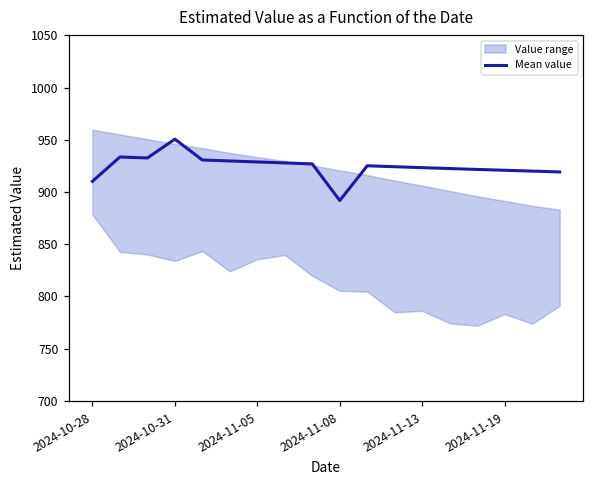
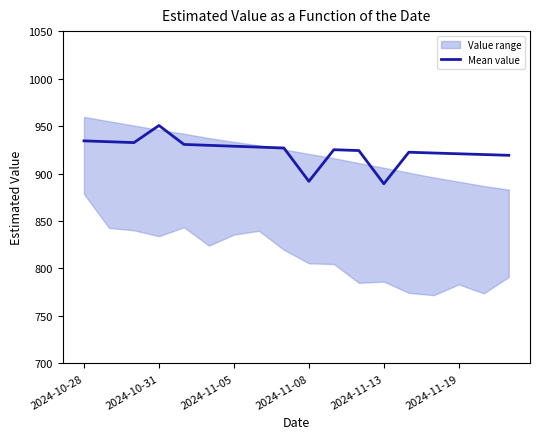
  {
    "Mean value": {
-     "2024-10-28": 910,
+     "2024-10-28": 930,
      "2024-10-31": 950,
      "2024-11-05": 930,
      "2024-11-08": 890,
-     "2024-11-13": 920,
+     "2024-11-13": 890,
      "2024-11-19": 920
    }
  }
